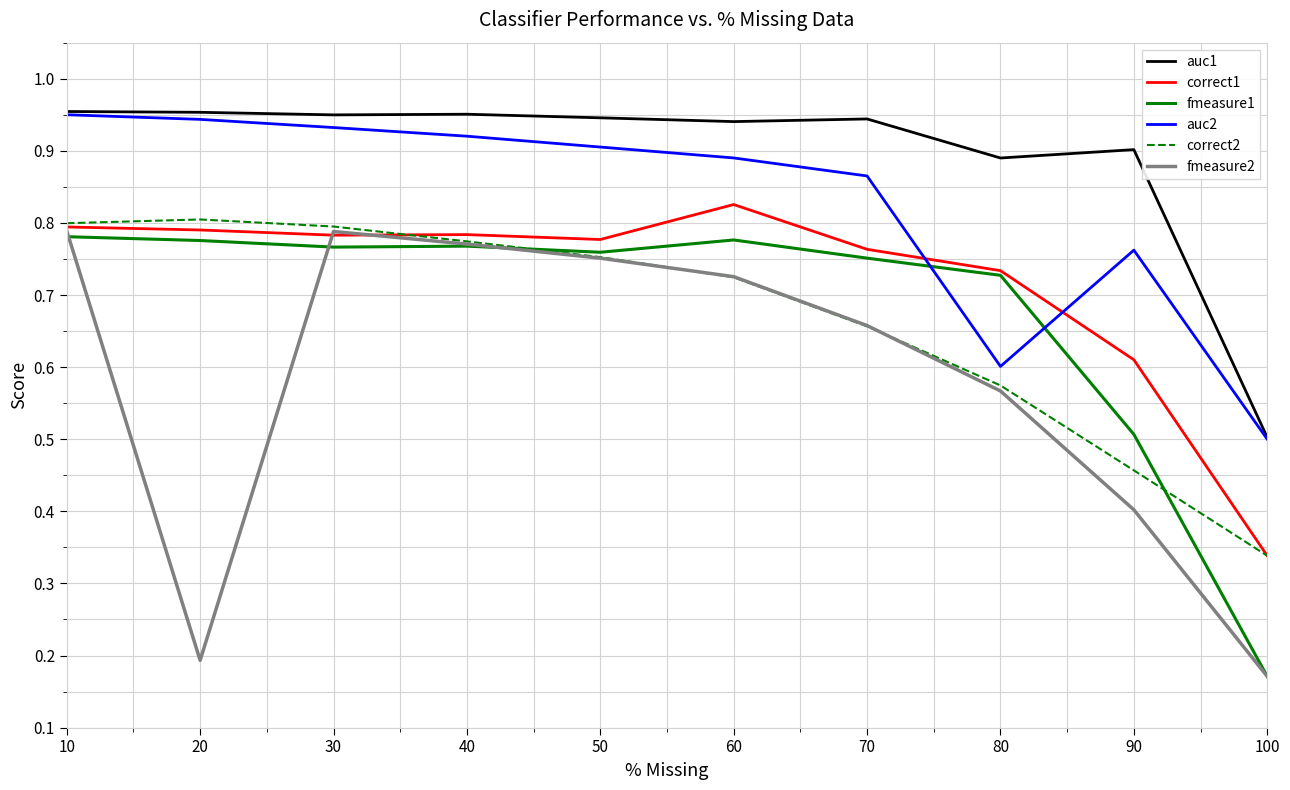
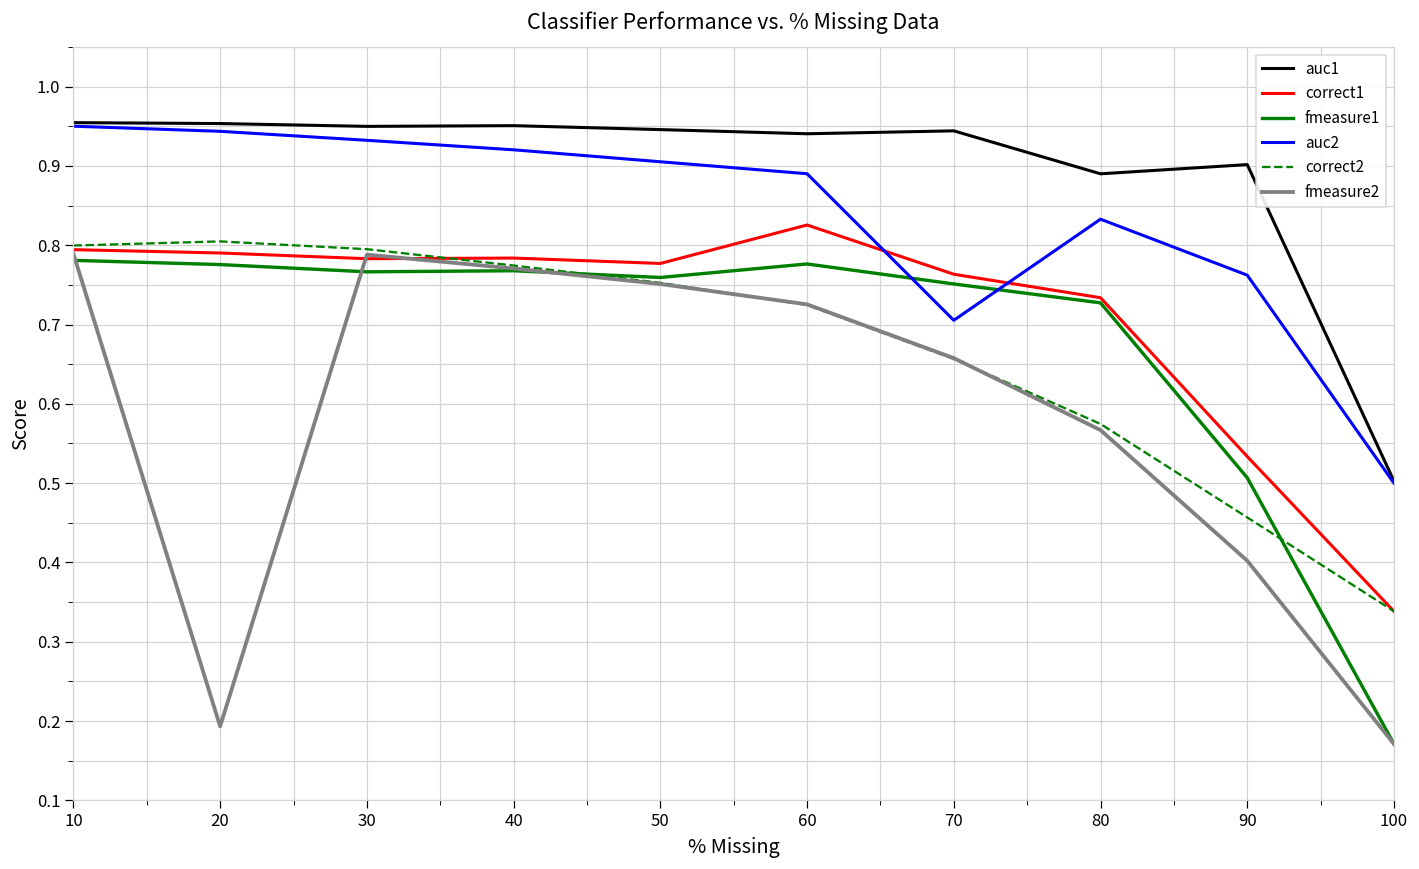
  {
    "auc1": {
      "10": 0.95,
      "20": 0.95,
      "30": 0.95,
      "40": 0.95,
      "50": 0.95,
      "60": 0.94,
      "70": 0.94,
      "80": 0.89,
      "90": 0.90
    },
    "correct1": {
      "10": 0.79,
      "20": 0.79,
      "30": 0.78,
      "40": 0.78,
      "50": 0.78,
      "60": 0.83,
      "70": 0.76,
      "80": 0.73,
-     "90": 0.61
+     "90": 0.53
    },
    "auc2": {
      "10": 0.95,
      "20": 0.94,
      "30": 0.93,
      "40": 0.92,
      "50": 0.91,
      "60": 0.89,
-     "70": 0.87,
-     "80": 0.60,
+     "70": 0.71,
+     "80": 0.83,
      "90": 0.76
    },
    "fmeasure2": {
      "10": 0.79,
      "20": 0.19,
      "30": 0.79,
      "80": 0.57,
      "90": 0.40
    }
  }
